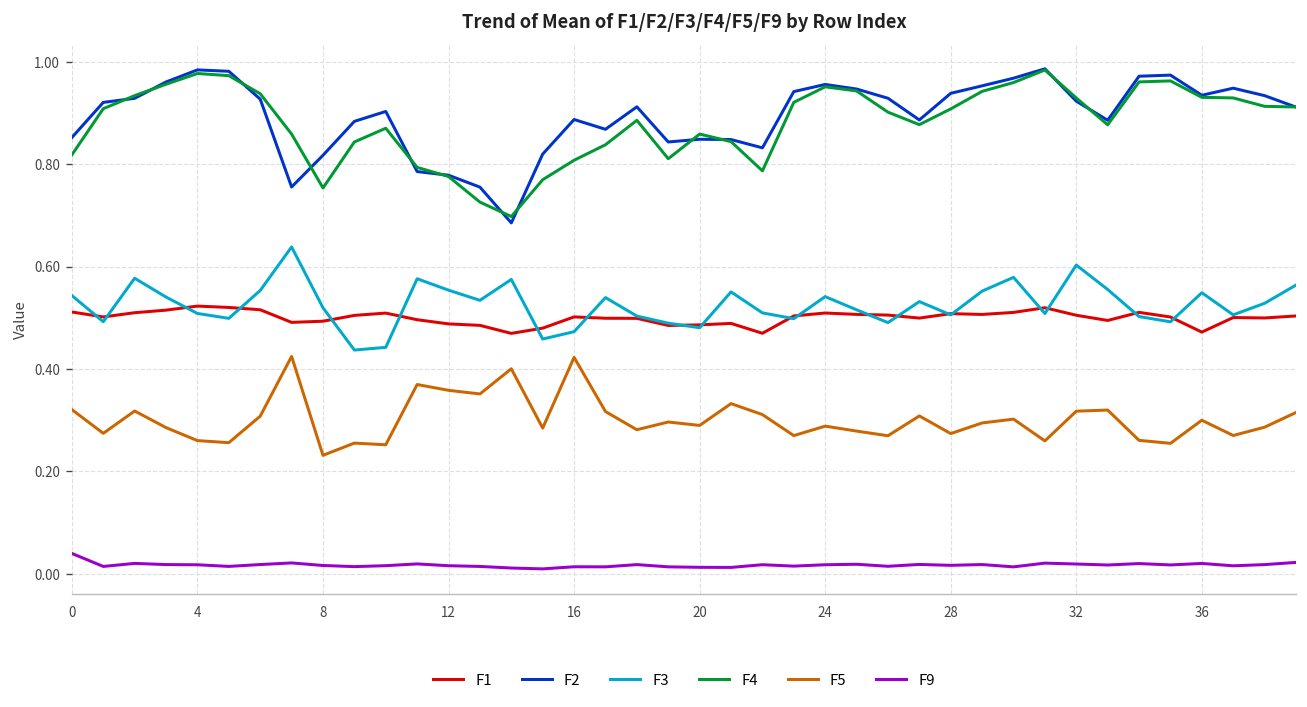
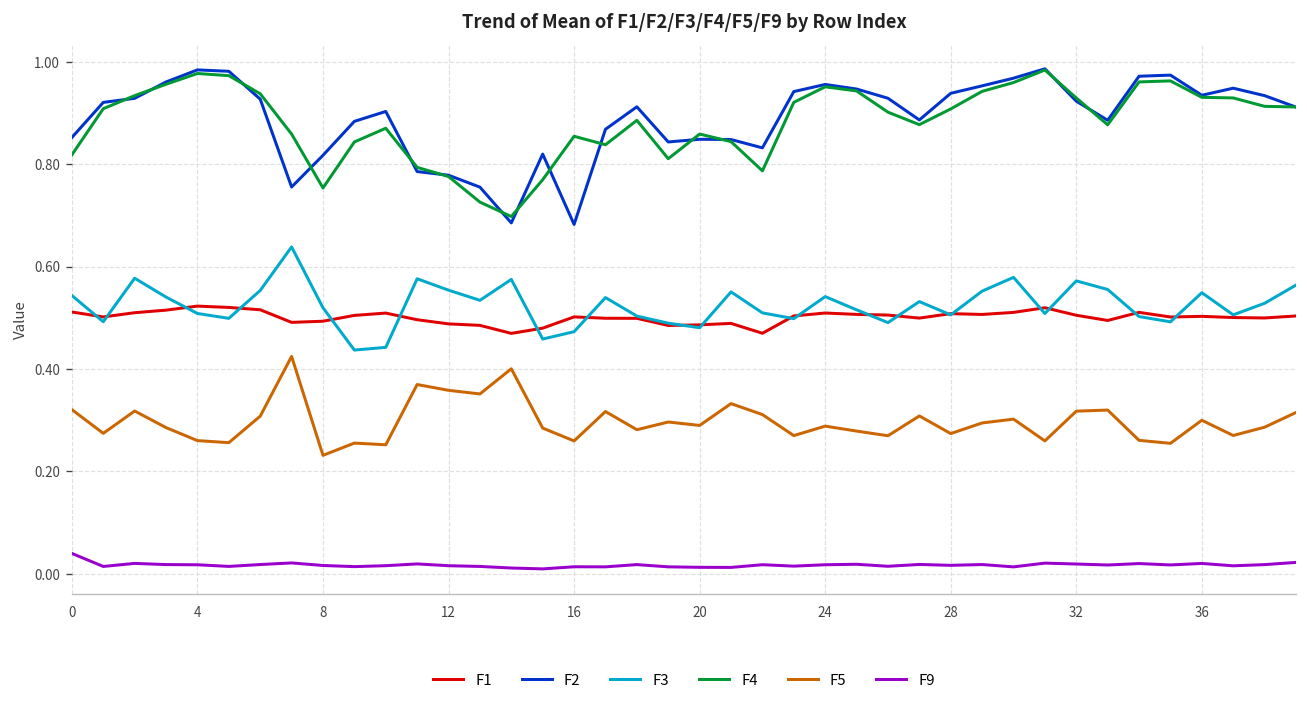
  {
    "F1": {
      "0": 0.51,
      "4": 0.52,
      "8": 0.49,
      "12": 0.49,
      "16": 0.50,
      "24": 0.51,
      "32": 0.50,
-     "36": 0.47
+     "36": 0.50
    },
    "F2": {
      "0": 0.85,
      "4": 0.98,
      "8": 0.82,
-     "16": 0.89,
+     "16": 0.68,
      "20": 0.85,
      "28": 0.94,
      "32": 0.92
    },
    "F3": {
      "0": 0.54,
      "4": 0.51,
      "8": 0.52,
      "12": 0.55,
      "16": 0.47,
      "24": 0.54,
-     "32": 0.60,
+     "32": 0.57,
      "36": 0.55
    },
    "F4": {
      "0": 0.82,
      "4": 0.98,
      "8": 0.75,
-     "16": 0.81,
+     "16": 0.85,
      "20": 0.86,
      "28": 0.91,
      "32": 0.93
    },
    "F5": {
      "0": 0.32,
      "4": 0.26,
      "8": 0.23,
      "12": 0.36,
-     "16": 0.42,
+     "16": 0.26,
      "20": 0.29,
      "24": 0.29,
      "28": 0.27,
      "32": 0.32,
      "36": 0.30
    },
    "F9": {
      "0": 0.04,
      "4": 0.02,
      "8": 0.02,
      "12": 0.02,
      "16": 0.01,
      "20": 0.01,
      "24": 0.02,
      "28": 0.02,
      "32": 0.02,
      "36": 0.02
    }
  }
